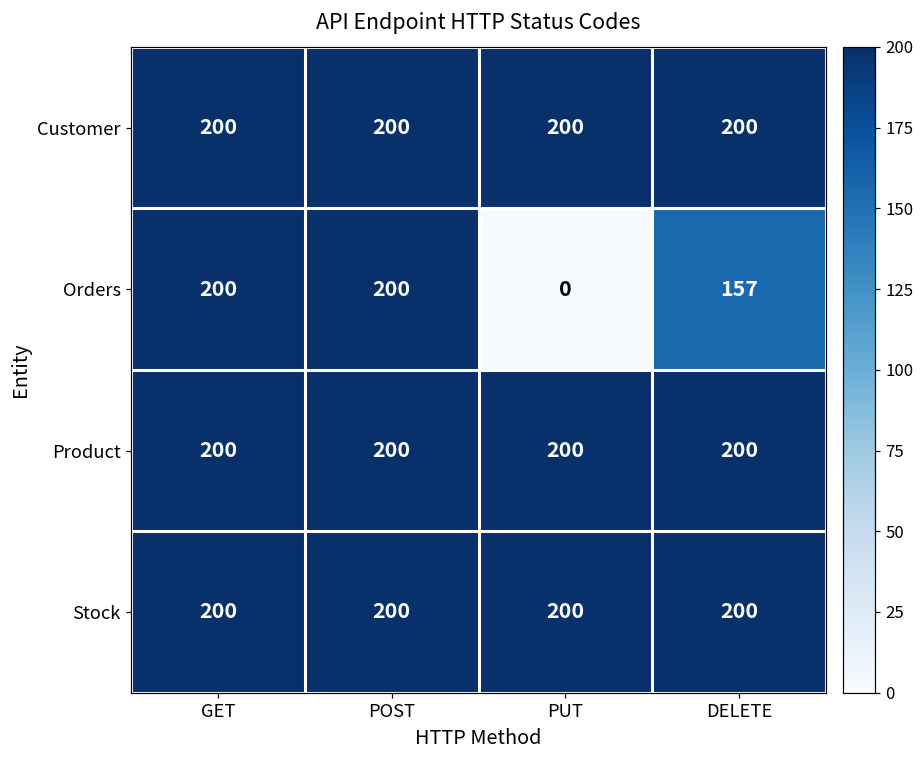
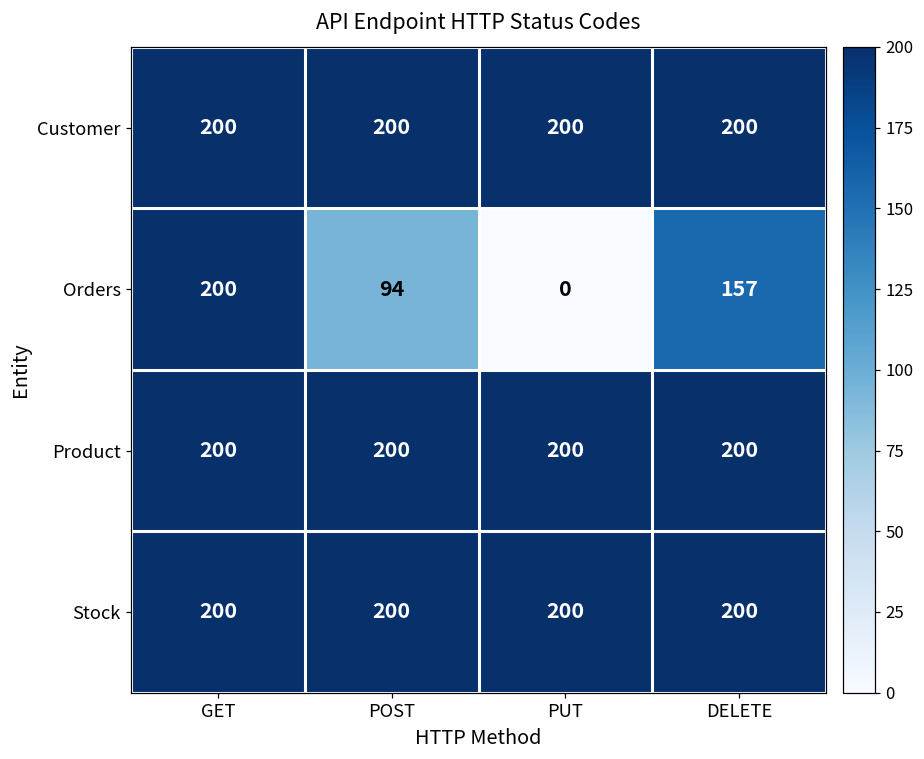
  {
    "Customer": {
      "GET": 200,
      "POST": 200,
      "PUT": 200,
      "DELETE": 200
    },
    "Orders": {
      "GET": 200,
-     "POST": 200,
+     "POST": 94,
      "PUT": 0,
      "DELETE": 157
    },
    "Product": {
      "GET": 200,
      "POST": 200,
      "PUT": 200,
      "DELETE": 200
    },
    "Stock": {
      "GET": 200,
      "POST": 200,
      "PUT": 200,
      "DELETE": 200
    }
  }
